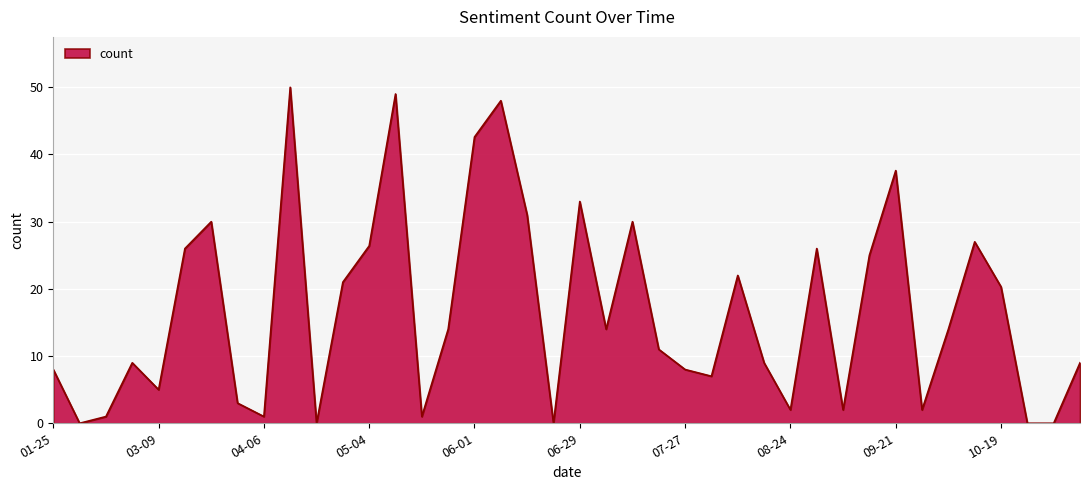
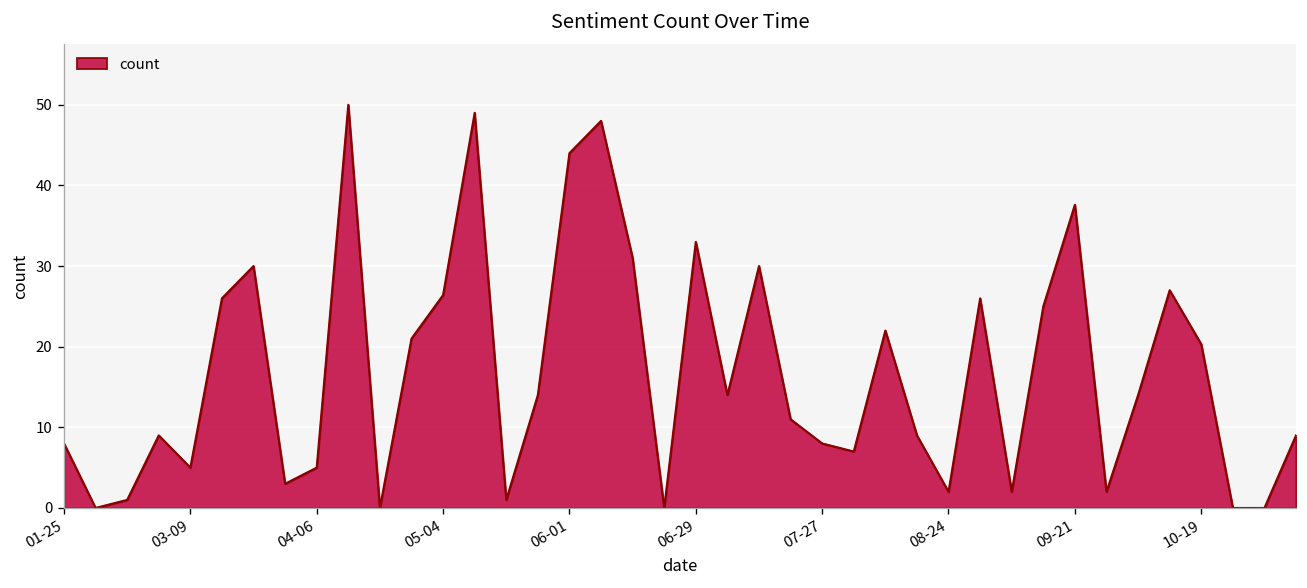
  {
    "01-25": 8,
    "03-09": 5,
-   "04-06": 1,
+   "04-06": 5,
    "05-04": 26,
-   "06-01": 43,
+   "06-01": 44,
    "06-29": 33,
    "07-27": 8,
    "08-24": 2,
    "09-21": 38,
    "10-19": 20
  }
